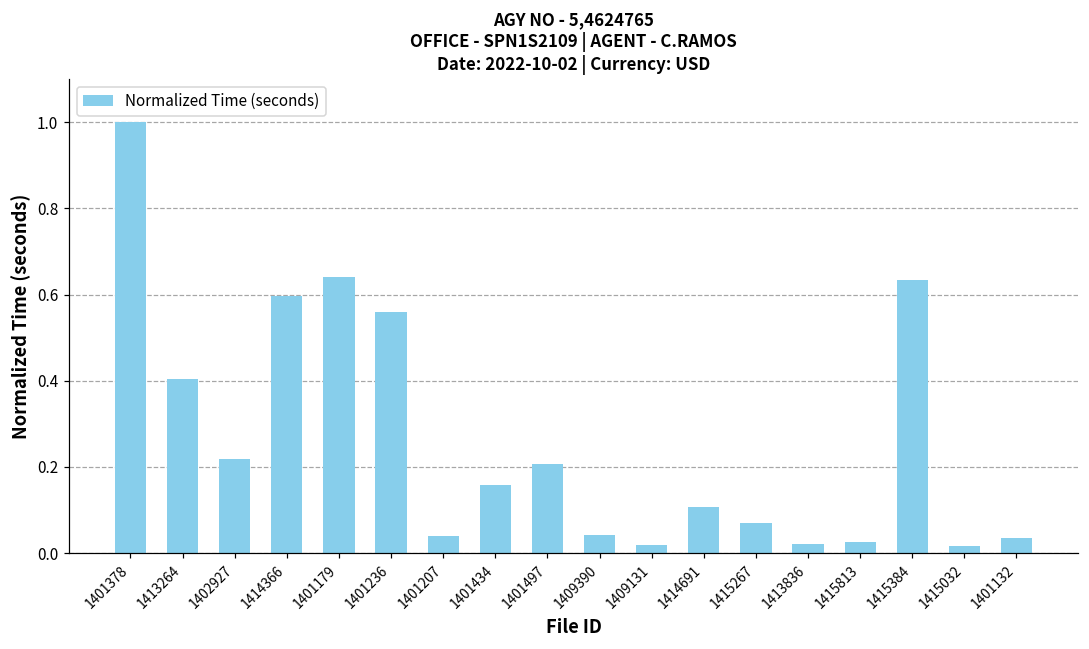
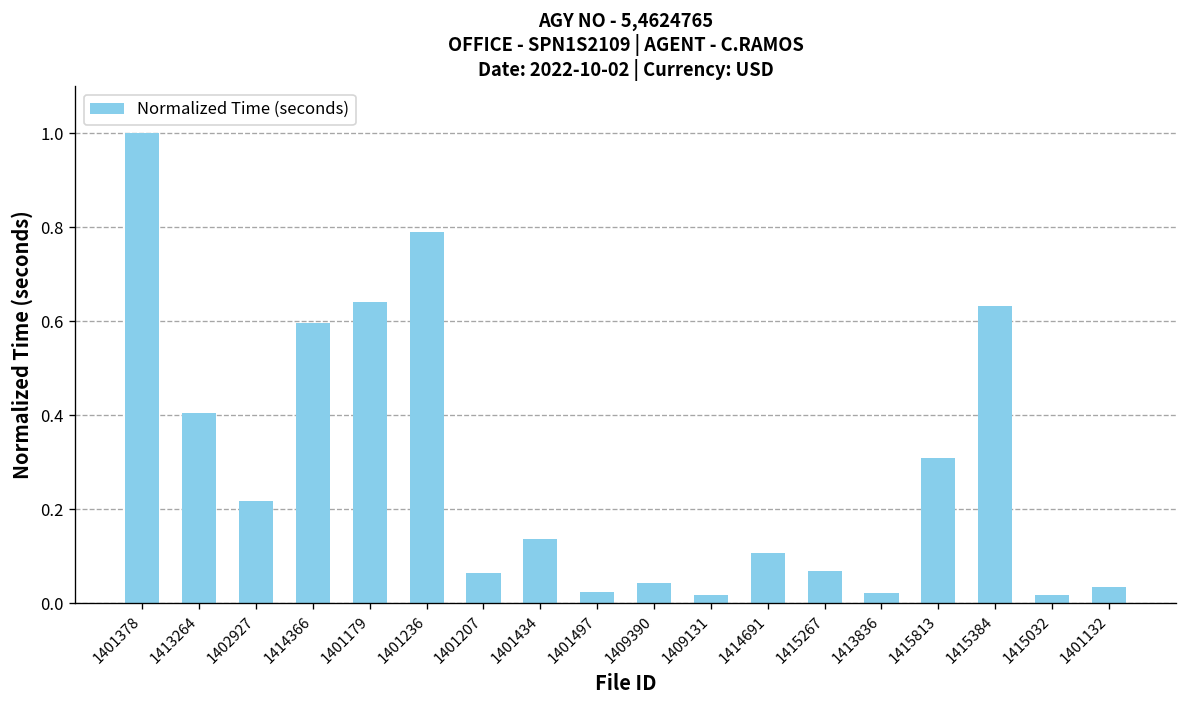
  {
    "1401378": 1.00,
    "1413264": 0.40,
    "1402927": 0.22,
    "1414366": 0.60,
    "1401179": 0.64,
-   "1401236": 0.56,
-   "1401207": 0.04,
-   "1401434": 0.16,
-   "1401497": 0.21,
+   "1401236": 0.79,
+   "1401207": 0.06,
+   "1401434": 0.14,
+   "1401497": 0.02,
    "1409390": 0.04,
    "1409131": 0.02,
    "1414691": 0.11,
    "1415267": 0.07,
    "1413836": 0.02,
-   "1415813": 0.03,
+   "1415813": 0.31,
    "1415384": 0.63,
    "1415032": 0.02,
    "1401132": 0.04
  }
